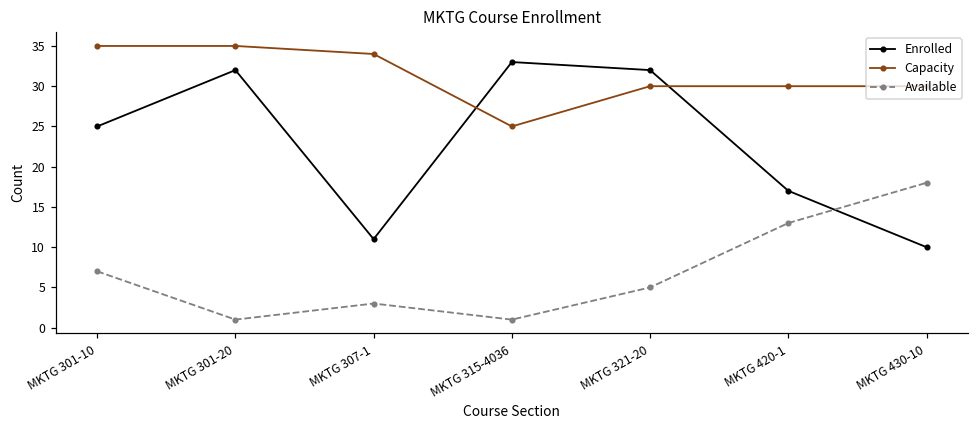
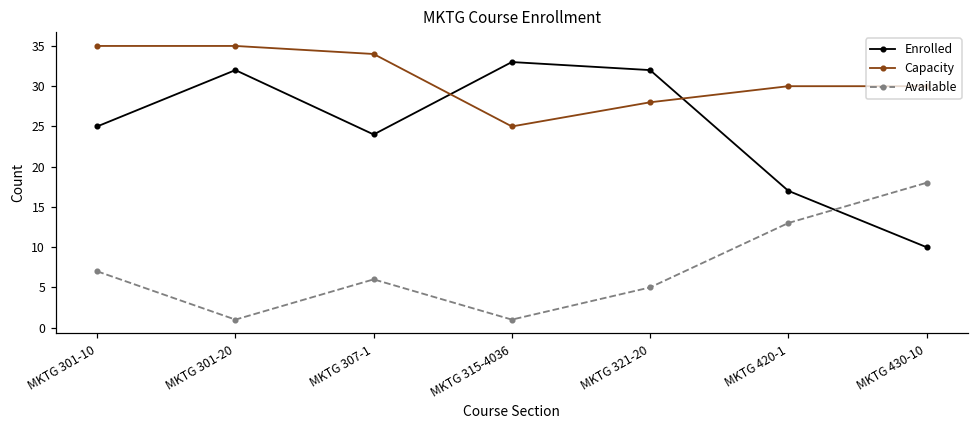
  {
    "Enrolled": {
      "MKTG 301-10": 25,
      "MKTG 301-20": 32,
-     "MKTG 307-1": 11,
+     "MKTG 307-1": 24,
      "MKTG 315-4036": 33,
      "MKTG 321-20": 32,
      "MKTG 420-1": 17,
      "MKTG 430-10": 10
    },
    "Capacity": {
      "MKTG 301-10": 35,
      "MKTG 301-20": 35,
      "MKTG 307-1": 34,
      "MKTG 315-4036": 25,
-     "MKTG 321-20": 30,
+     "MKTG 321-20": 28,
      "MKTG 420-1": 30
    },
    "Available": {
      "MKTG 301-10": 7,
      "MKTG 301-20": 1,
-     "MKTG 307-1": 3,
+     "MKTG 307-1": 6,
      "MKTG 315-4036": 1,
      "MKTG 321-20": 5,
      "MKTG 420-1": 13,
      "MKTG 430-10": 18
    }
  }
